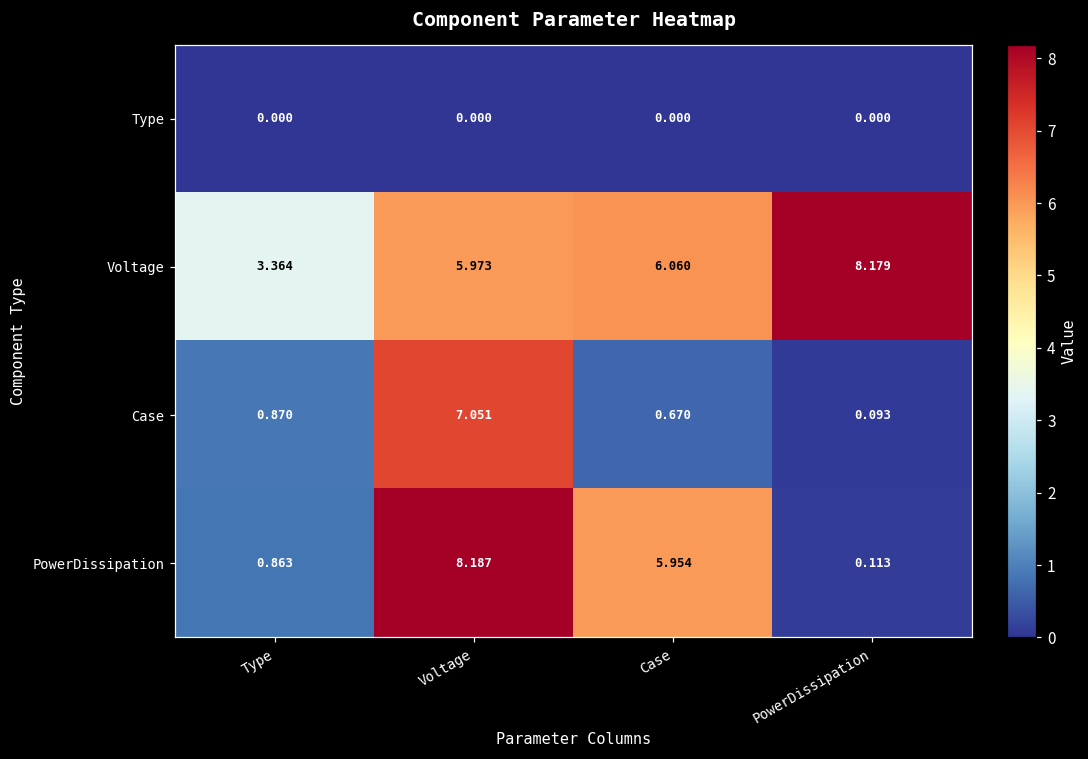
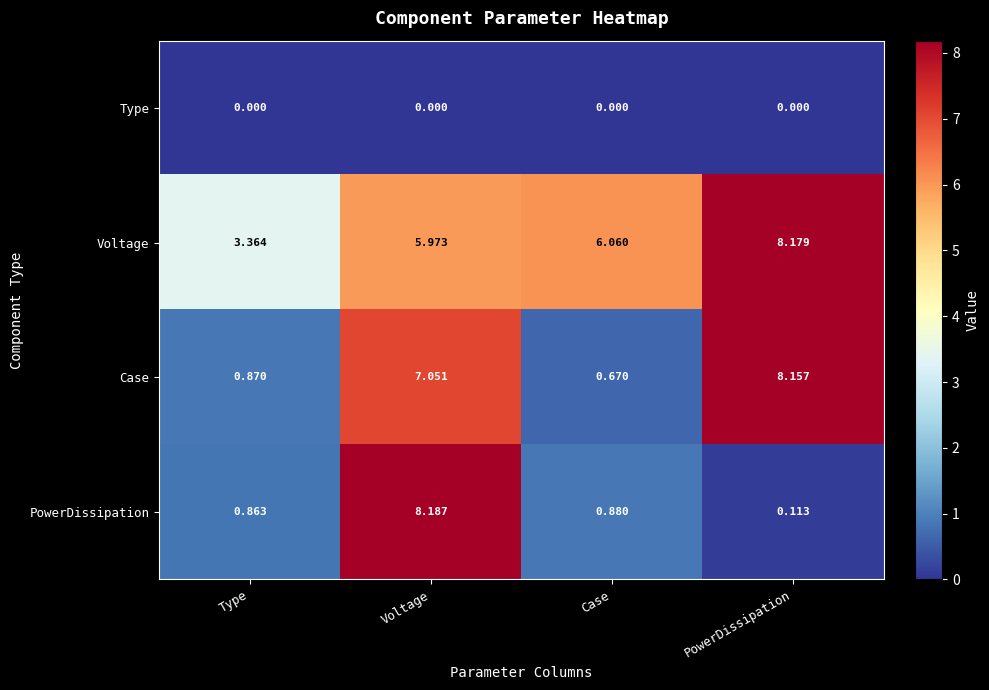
  {
    "Type": {
      "Type": 0.000,
      "Voltage": 0.000,
      "Case": 0.000,
      "PowerDissipation": 0.000
    },
    "Voltage": {
      "Type": 3.364,
      "Voltage": 5.973,
      "Case": 6.060,
      "PowerDissipation": 8.179
    },
    "Case": {
      "Type": 0.870,
      "Voltage": 7.051,
      "Case": 0.670,
-     "PowerDissipation": 0.093
+     "PowerDissipation": 8.157
    },
    "PowerDissipation": {
      "Type": 0.863,
      "Voltage": 8.187,
-     "Case": 5.954,
+     "Case": 0.880,
      "PowerDissipation": 0.113
    }
  }
